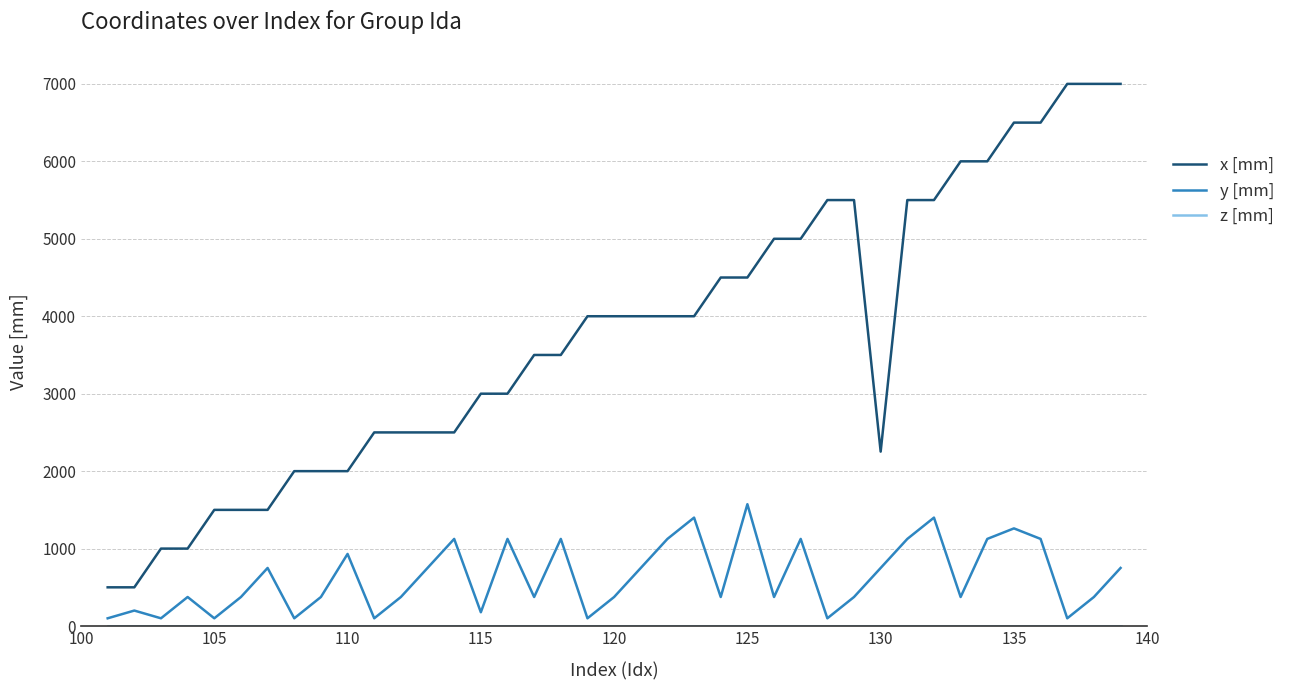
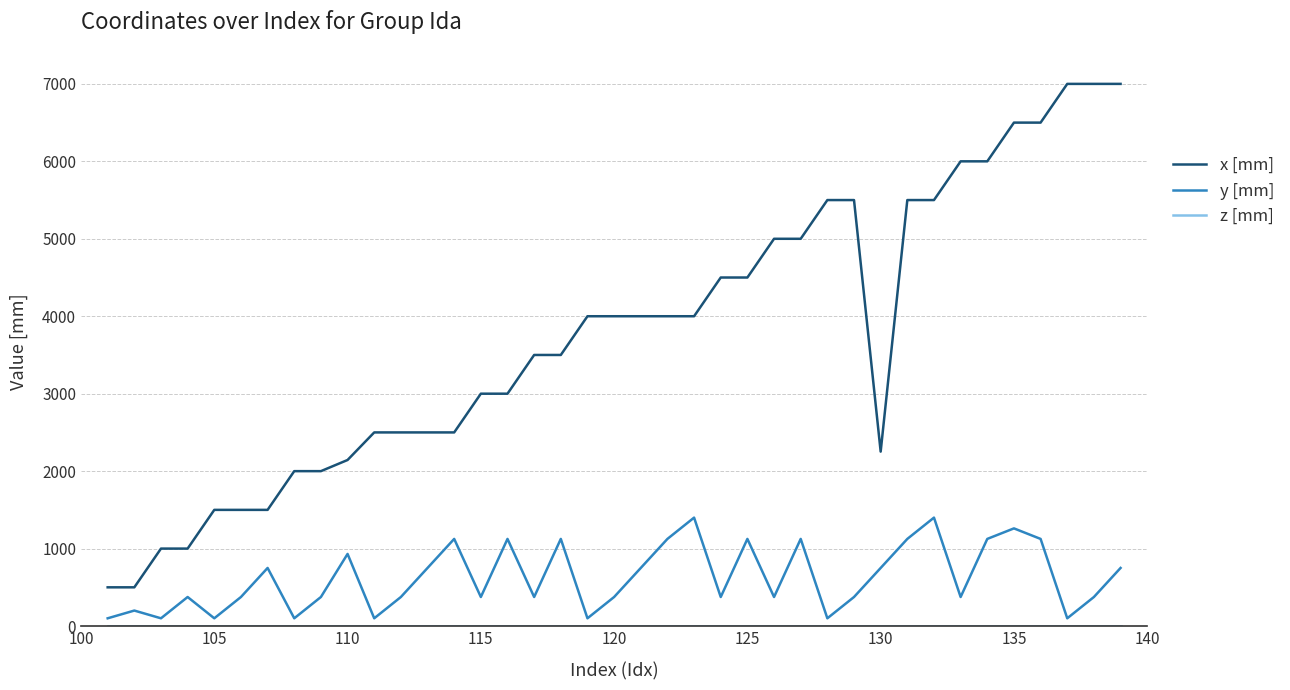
  {
    "x [mm]": {
      "105": 1500,
-     "110": 2000,
+     "110": 2100,
      "115": 3000,
      "120": 4000,
      "125": 4500,
      "130": 2300,
      "135": 6500
    },
    "y [mm]": {
      "105": 100,
      "110": 900,
-     "115": 200,
+     "115": 400,
      "120": 400,
-     "125": 1600,
+     "125": 1100,
      "130": 800,
      "135": 1300
    },
    "z [mm]": {
      "105": 0,
      "110": 0,
      "115": 0,
      "120": 0,
      "125": 0,
      "130": 0,
      "135": 0
    }
  }
